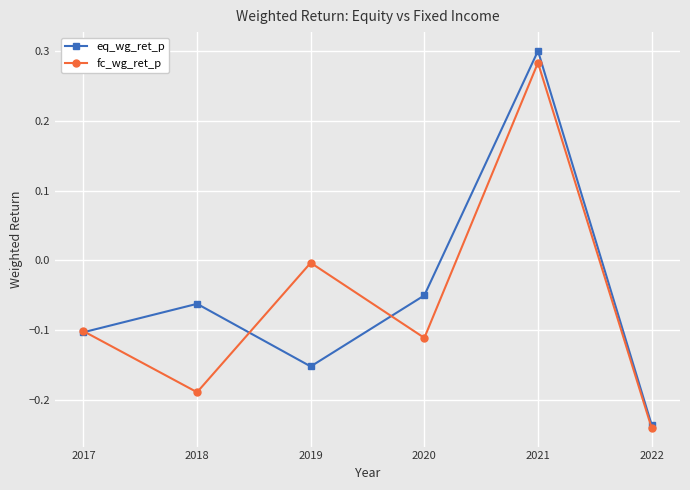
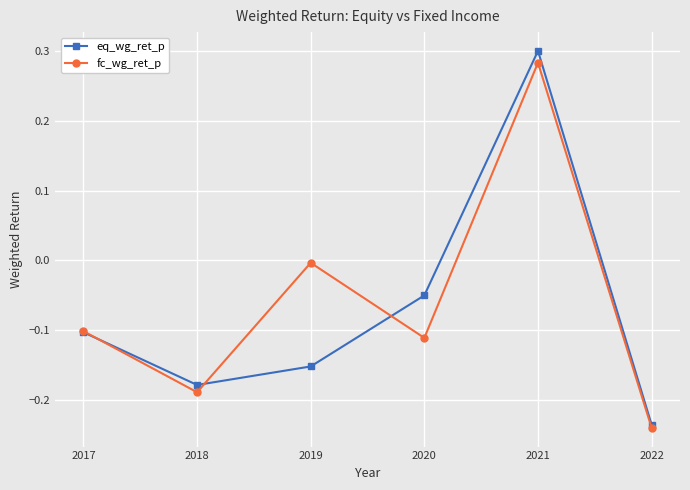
  {
    "eq_wg_ret_p": {
-     "2018": -0.06,
+     "2018": -0.18,
      "2019": -0.15,
      "2020": -0.05,
      "2021": 0.30,
      "2022": -0.24
    },
    "fc_wg_ret_p": {
      "2018": -0.19,
      "2019": 0.00,
      "2020": -0.11,
      "2021": 0.28,
      "2022": -0.24
    }
  }
